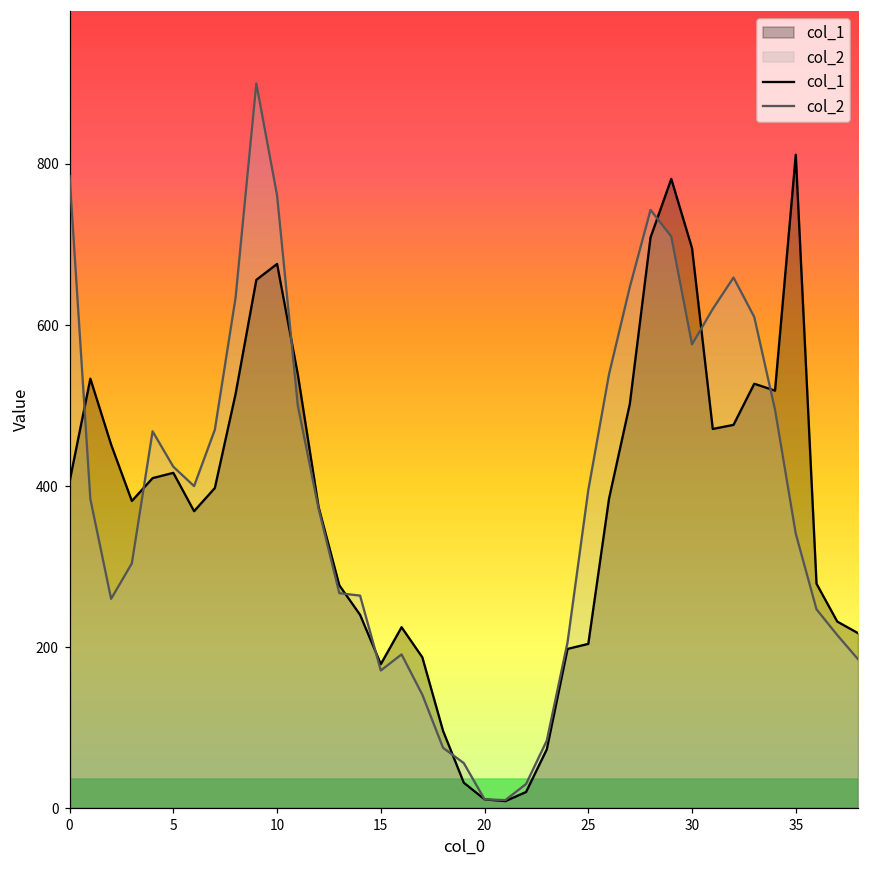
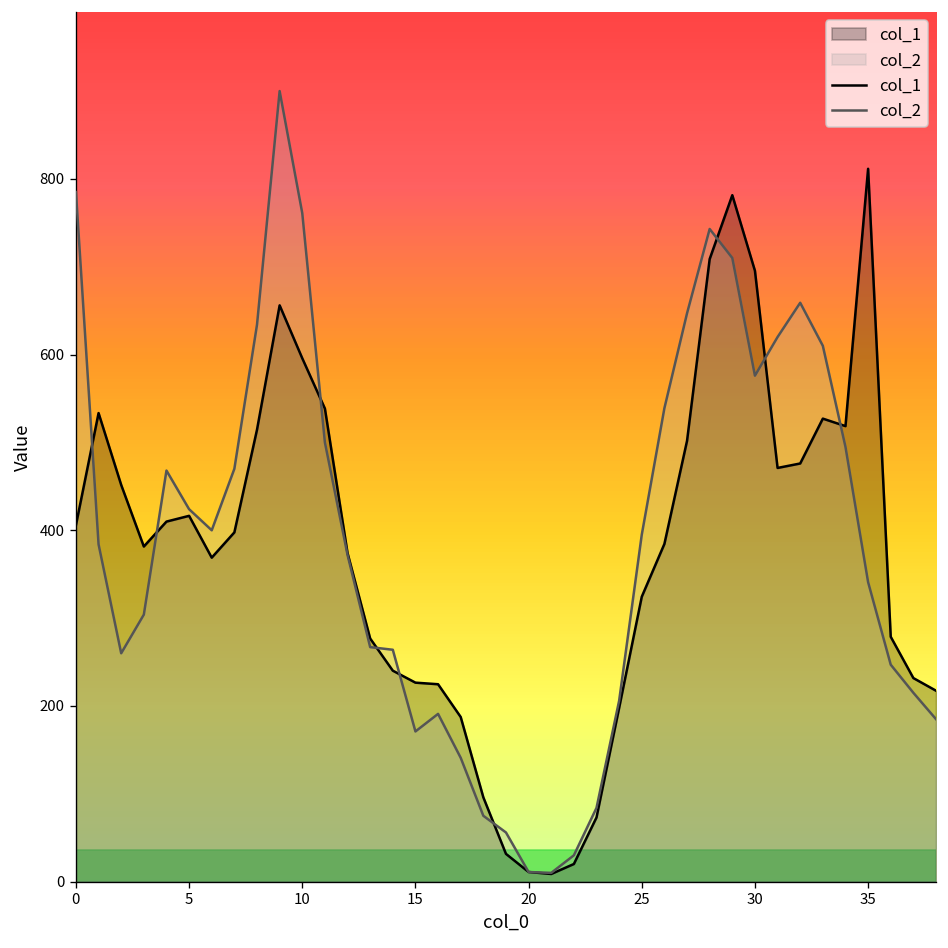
  {
    "col_1": {
      "0": 410,
      "5": 420,
-     "10": 680,
-     "15": 180,
-     "25": 200,
+     "10": 600,
+     "15": 230,
+     "25": 320,
      "30": 700,
      "35": 810
    }
  }
